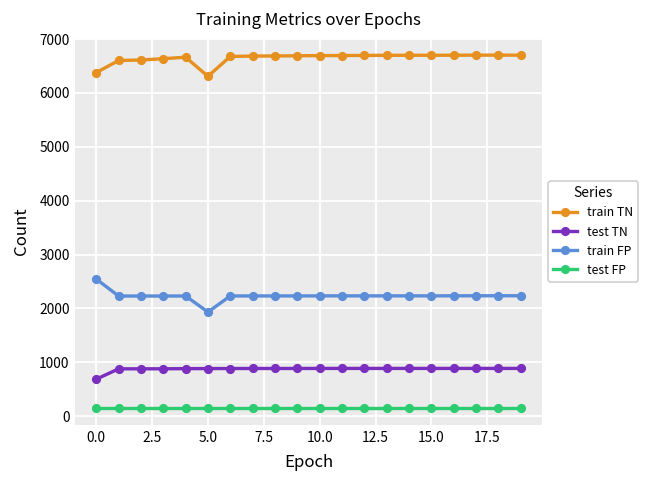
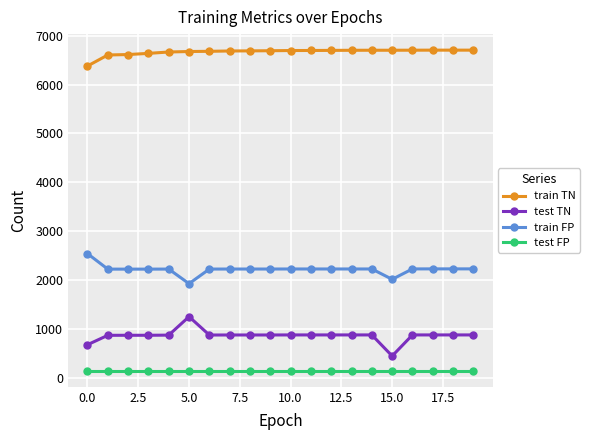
  {
    "train TN": {
      "0.0": 6400,
-     "5.0": 6300,
+     "5.0": 6700,
      "10.0": 6700,
      "15.0": 6700
    },
    "test TN": {
      "0.0": 700,
-     "5.0": 900,
+     "5.0": 1300,
      "10.0": 900,
-     "15.0": 900
+     "15.0": 500
    },
    "train FP": {
      "0.0": 2500,
      "5.0": 1900,
      "10.0": 2200,
-     "15.0": 2200
+     "15.0": 2000
    },
    "test FP": {
      "0.0": 200,
      "5.0": 200,
      "10.0": 200,
      "15.0": 200
    }
  }
